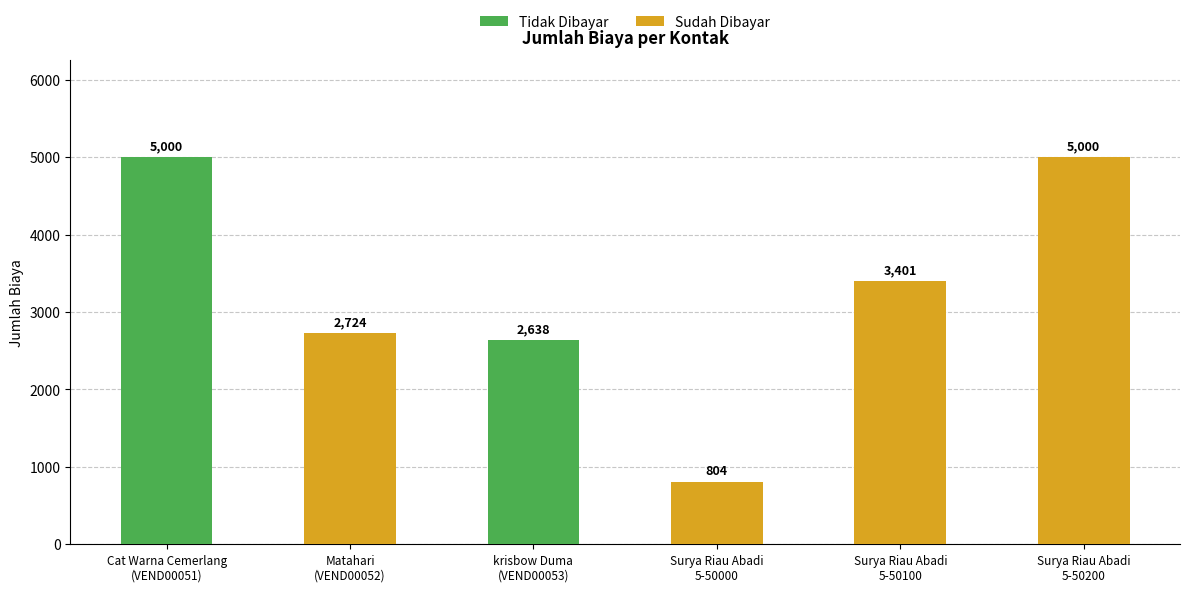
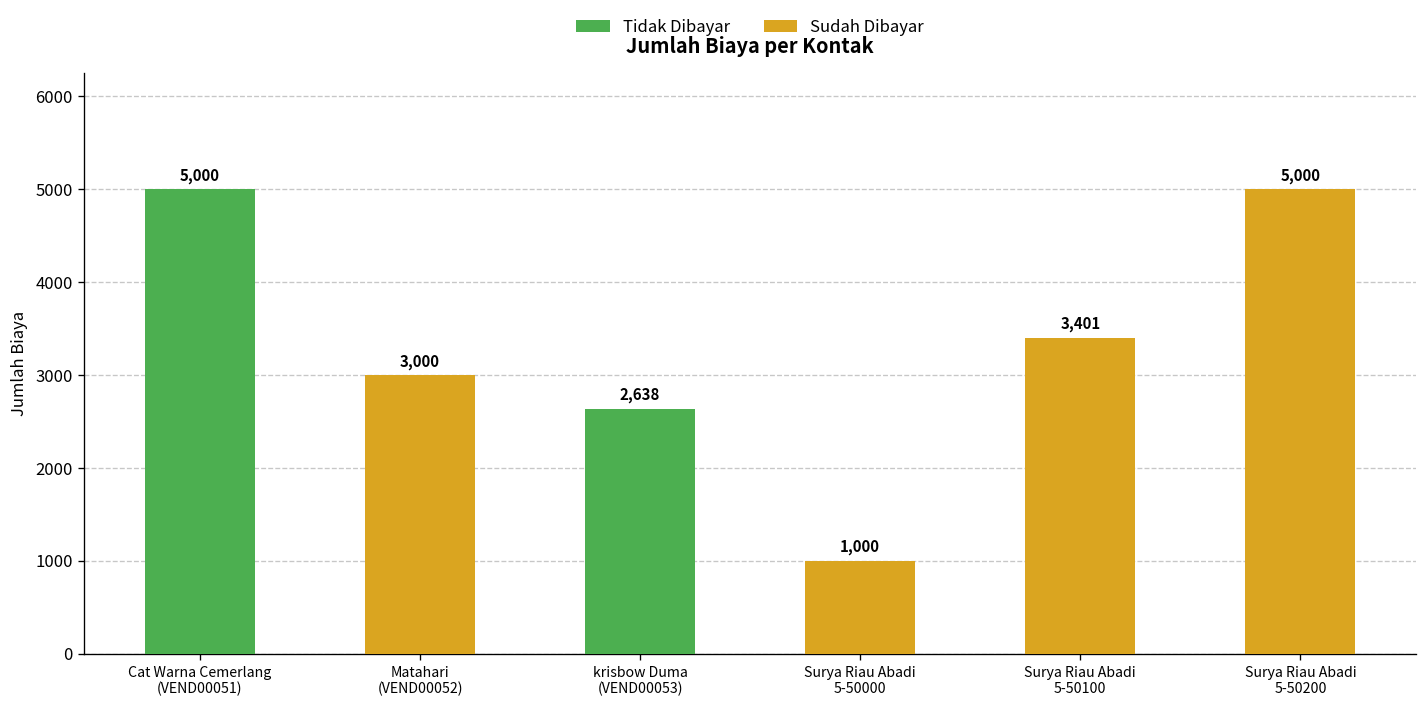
  {
    "Tidak Dibayar": {
      "Cat Warna Cemerlang (VEND00051)": "5,000",
      "krisbow Duma (VEND00053)": "2,638"
    },
    "Sudah Dibayar": {
-     "Matahari (VEND00052)": "2,724",
-     "Surya Riau Abadi 5-50000": "804",
+     "Matahari (VEND00052)": "3,000",
+     "Surya Riau Abadi 5-50000": "1,000",
      "Surya Riau Abadi 5-50100": "3,401",
      "Surya Riau Abadi 5-50200": "5,000"
    }
  }
